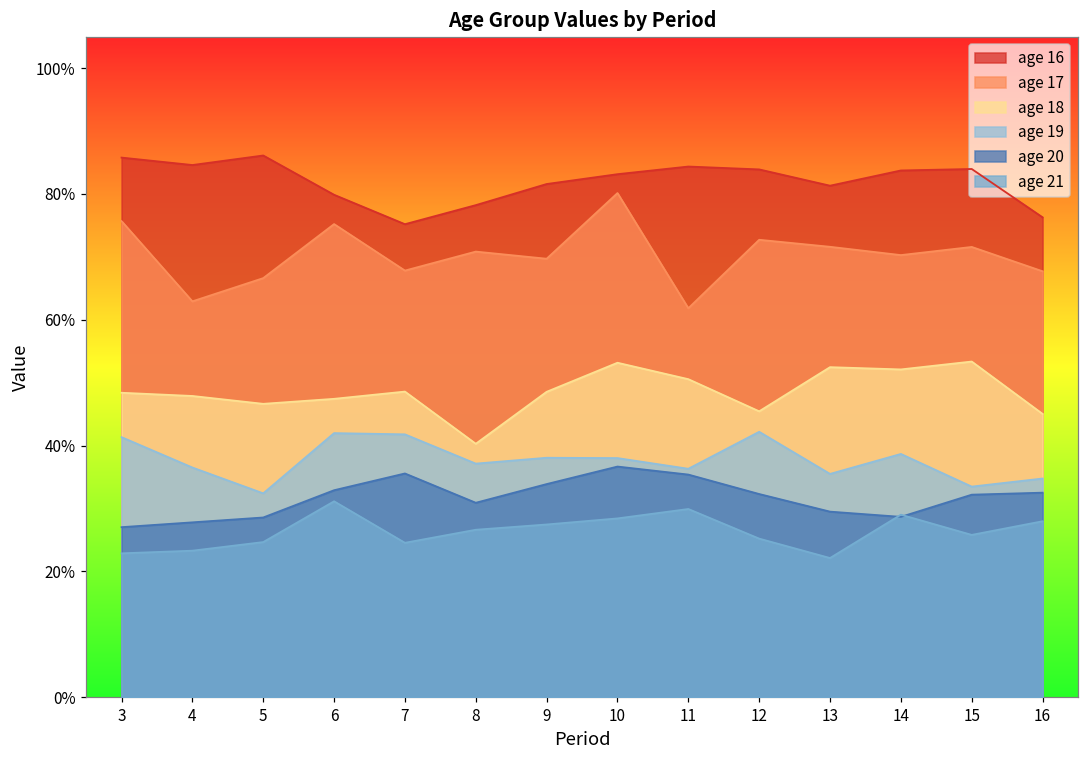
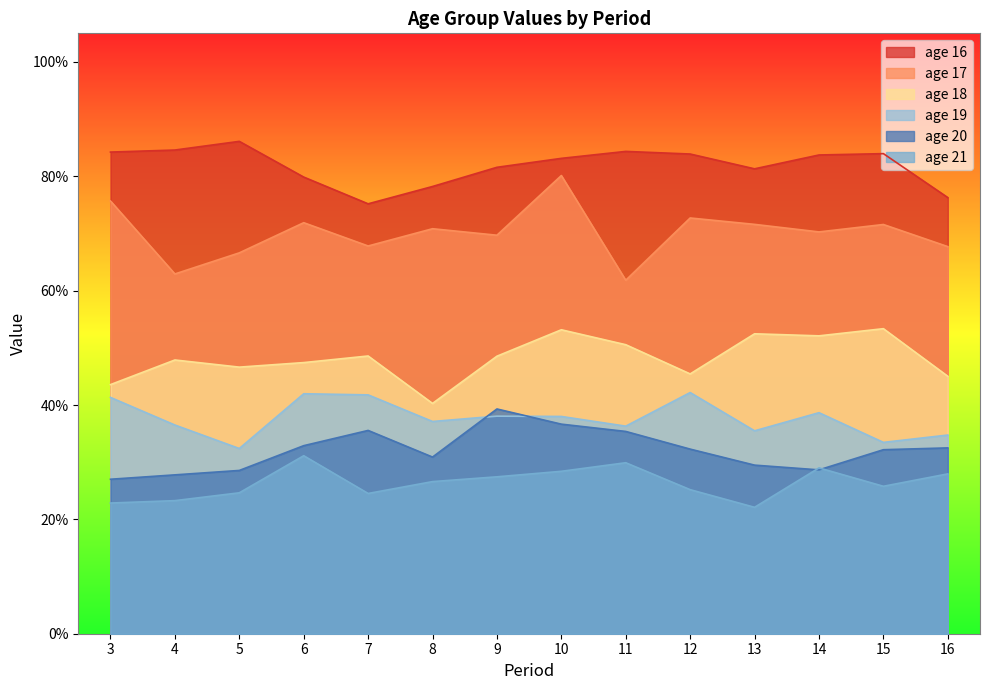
  {
    "age 16": {
-     "3": "86%",
+     "3": "84%",
      "4": "85%",
      "5": "86%",
      "6": "80%",
      "7": "75%",
      "8": "78%",
      "9": "82%",
      "10": "83%",
      "11": "84%",
      "12": "84%",
      "13": "81%",
      "14": "84%",
      "16": "76%"
    },
    "age 17": {
      "3": "76%",
      "4": "63%",
      "5": "67%",
-     "6": "75%",
+     "6": "72%",
      "7": "68%",
      "8": "71%",
      "9": "70%",
      "10": "80%",
      "11": "62%",
      "12": "73%",
      "13": "72%",
      "14": "70%",
      "15": "72%",
      "16": "68%"
    },
    "age 18": {
-     "3": "48%",
+     "3": "44%",
      "4": "48%",
      "5": "47%",
      "6": "47%",
      "7": "49%",
      "8": "40%",
      "9": "49%",
      "10": "53%",
      "11": "51%",
      "12": "45%",
      "13": "52%",
      "14": "52%",
      "15": "53%",
      "16": "45%"
    },
    "age 20": {
      "3": "27%",
      "4": "28%",
      "5": "29%",
      "6": "33%",
      "7": "36%",
      "8": "31%",
-     "9": "34%",
+     "9": "39%",
      "10": "37%",
      "11": "35%",
      "12": "32%",
      "13": "29%",
      "15": "32%",
      "16": "32%"
    }
  }
